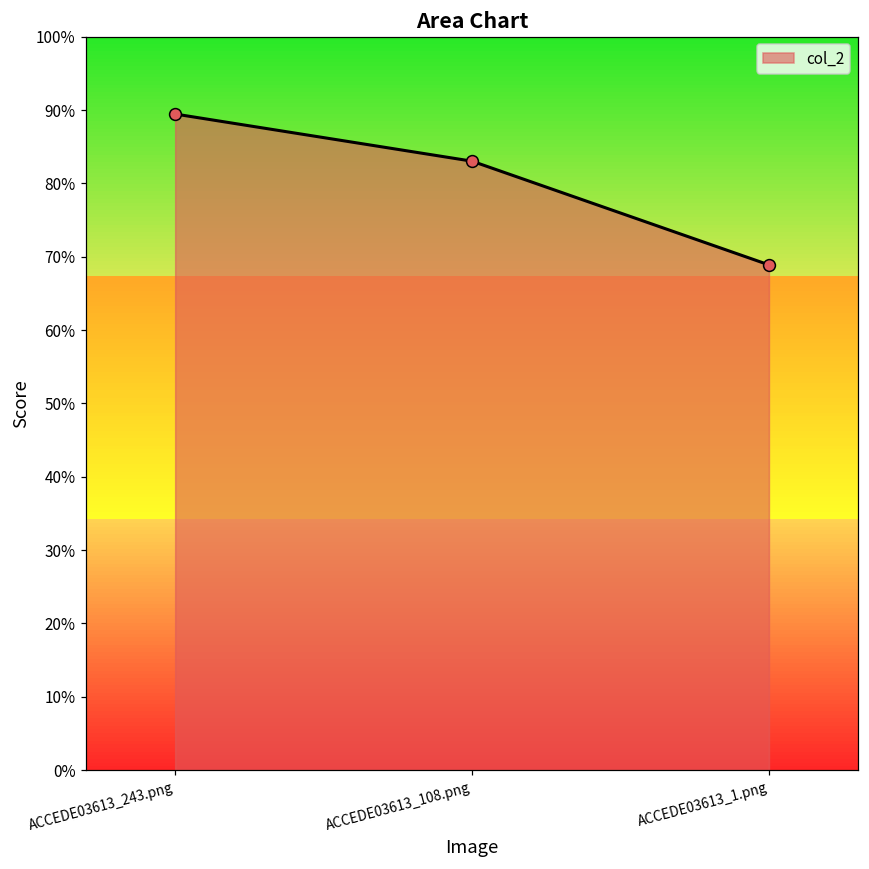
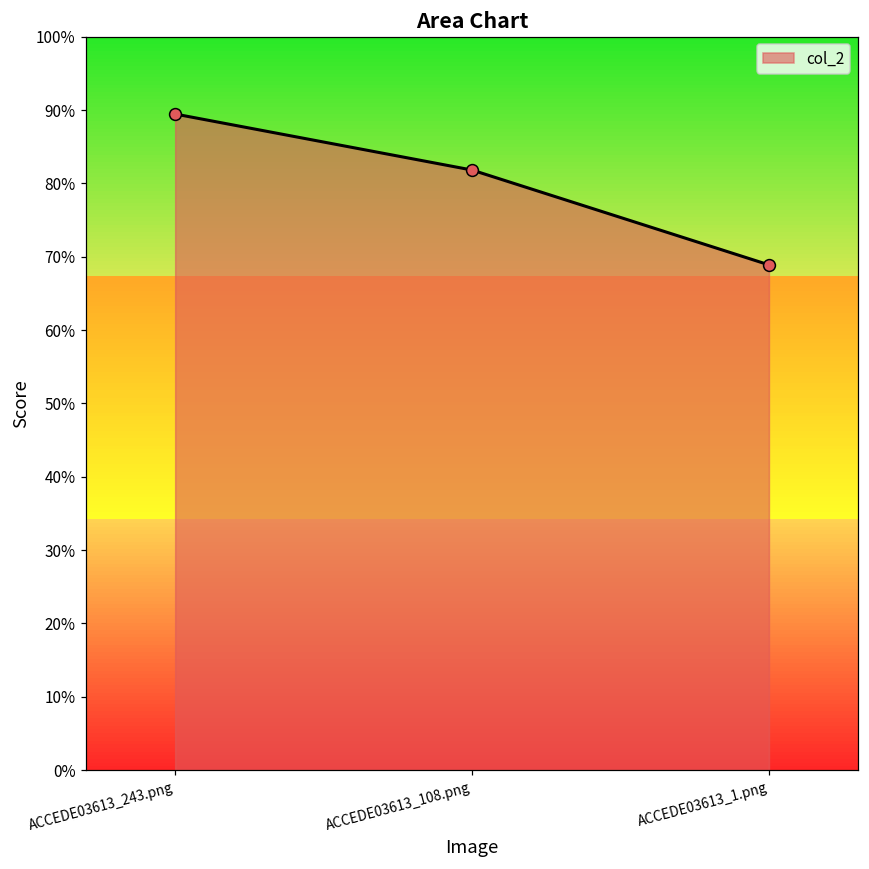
  {
    "ACCEDE03613_243.png": "89%",
-   "ACCEDE03613_108.png": "83%",
+   "ACCEDE03613_108.png": "82%",
    "ACCEDE03613_1.png": "69%"
  }
